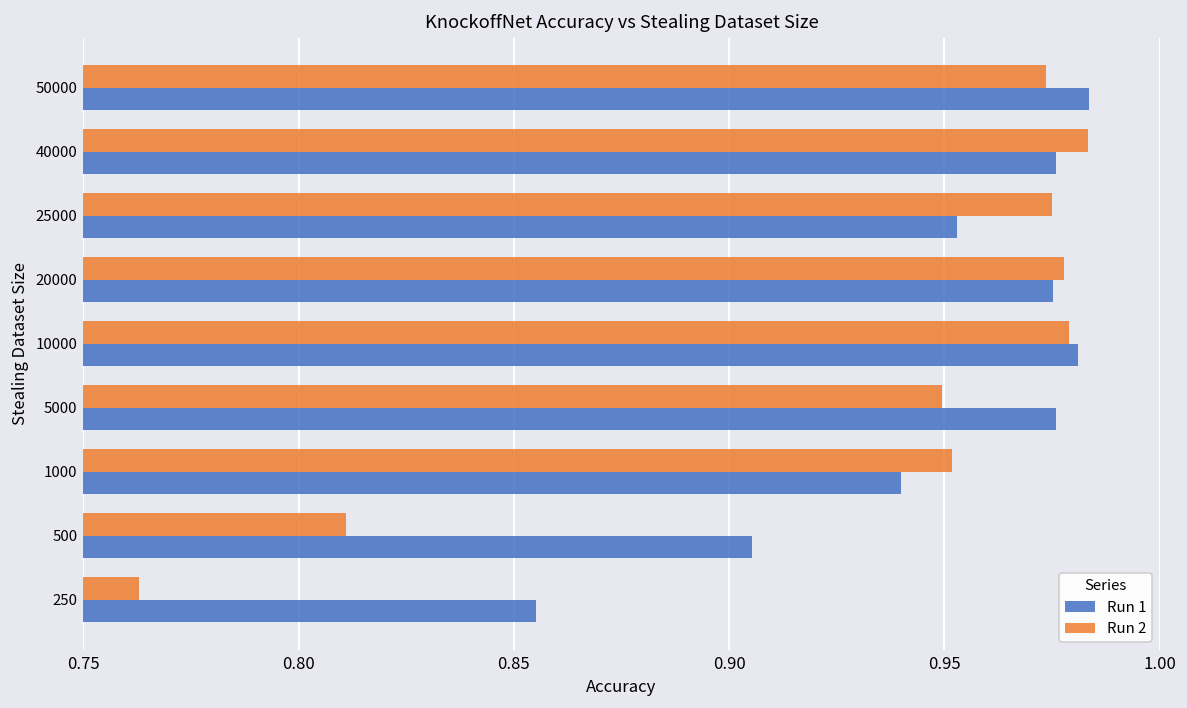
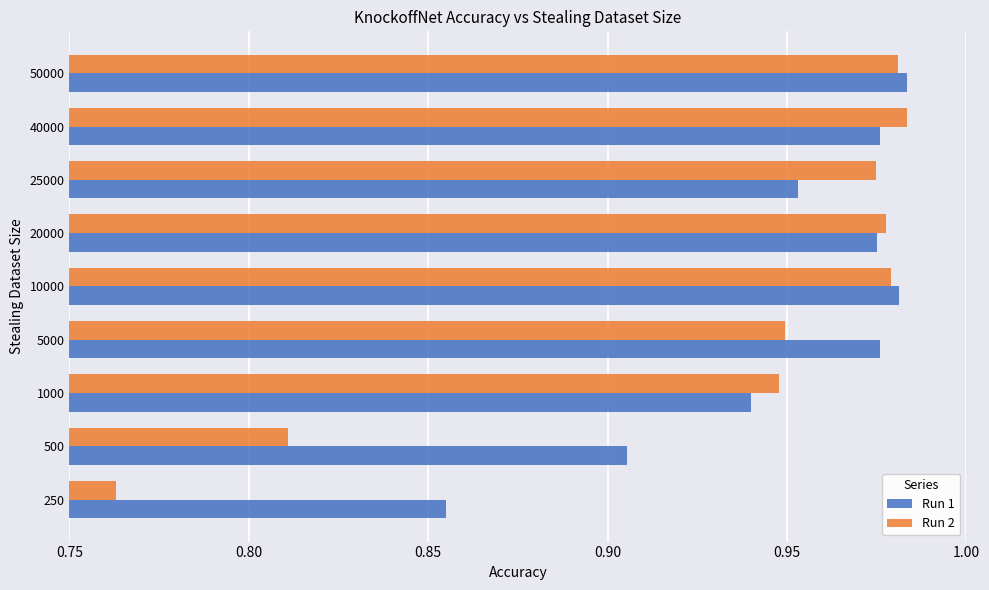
  {
    "Run 1": {
      "50000": 0.984,
      "40000": 0.976,
      "25000": 0.953,
      "20000": 0.975,
      "10000": 0.981,
      "5000": 0.976,
      "1000": 0.940,
      "500": 0.905,
      "250": 0.855
    },
    "Run 2": {
-     "50000": 0.974,
+     "50000": 0.981,
      "40000": 0.983,
      "25000": 0.975,
      "20000": 0.978,
      "10000": 0.979,
      "5000": 0.949,
-     "1000": 0.952,
+     "1000": 0.948,
      "500": 0.811,
      "250": 0.763
    }
  }
